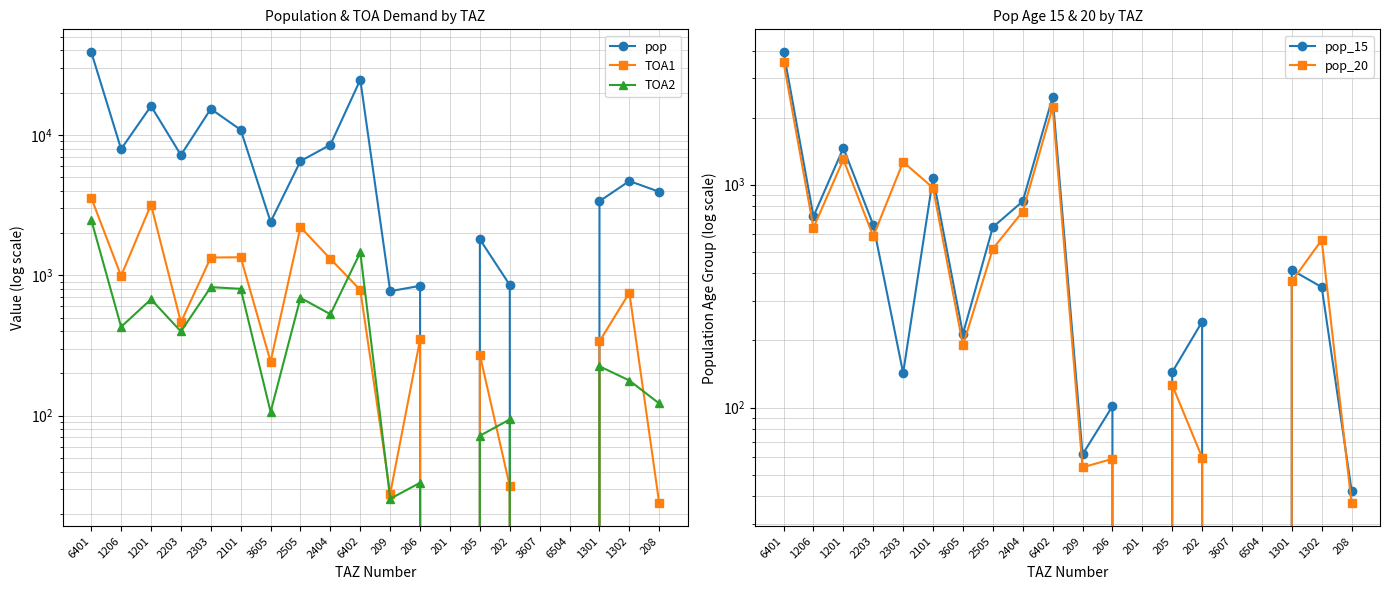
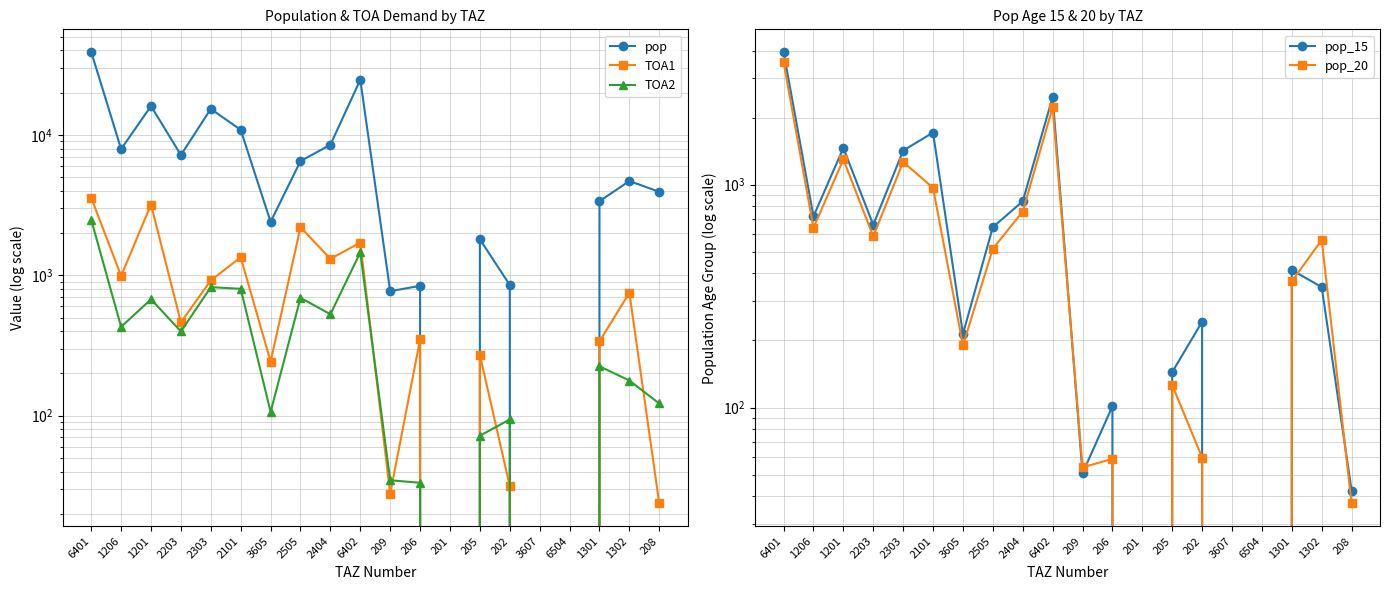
  {
    "Population & TOA Demand by TAZ": {
      "pop": {
        "6401": 39000,
        "1206": 8000,
        "1201": 16000,
        "2203": 7000,
        "2303": 15000,
        "2101": 11000,
        "3605": 2400,
        "2505": 7000,
        "2404": 9000,
        "6402": 25000,
        "209": 800,
        "206": 800,
        "205": 1800,
        "202": 900,
        "1301": 3400,
        "1302": 4700,
        "208": 3900
      },
      "TOA1": {
        "6401": 3600,
        "1206": 1000,
        "1201": 3200,
        "2203": 460,
-       "2303": 1300,
+       "2303": 900,
        "2101": 1300,
        "3605": 240,
        "2505": 2200,
        "2404": 1300,
-       "6402": 800,
+       "6402": 1700,
        "209": 28,
        "206": 350,
        "205": 270,
        "202": 31,
        "1301": 340,
        "1302": 800,
        "208": 24
      },
      "TOA2": {
        "6401": 2500,
        "1206": 430,
        "1201": 700,
        "2203": 400,
        "2303": 800,
        "2101": 800,
        "3605": 110,
        "2505": 700,
        "2404": 530,
        "6402": 1500,
-       "209": 26,
+       "209": 35,
        "206": 33,
        "205": 70,
        "202": 90,
        "1301": 220,
        "1302": 180,
        "208": 120
      }
    },
    "Pop Age 15 & 20 by TAZ": {
      "pop_15": {
        "6401": 3900,
        "1206": 720,
        "1201": 1500,
        "2203": 660,
-       "2303": 140,
-       "2101": 1100,
+       "2303": 1400,
+       "2101": 1700,
        "3605": 210,
        "2505": 640,
        "2404": 840,
        "6402": 2500,
-       "209": 62,
+       "209": 51,
        "206": 100,
        "205": 140,
        "202": 240,
        "1301": 410,
        "1302": 350,
        "208": 42
      },
      "pop_20": {
        "6401": 3500,
        "1206": 640,
        "1201": 1300,
        "2203": 590,
        "2303": 1300,
        "2101": 1000,
        "3605": 190,
        "2505": 520,
        "2404": 760,
        "6402": 2200,
        "209": 54,
        "206": 59,
        "205": 130,
        "202": 60,
        "1301": 370,
        "1302": 560,
        "208": 37
      }
    }
  }
